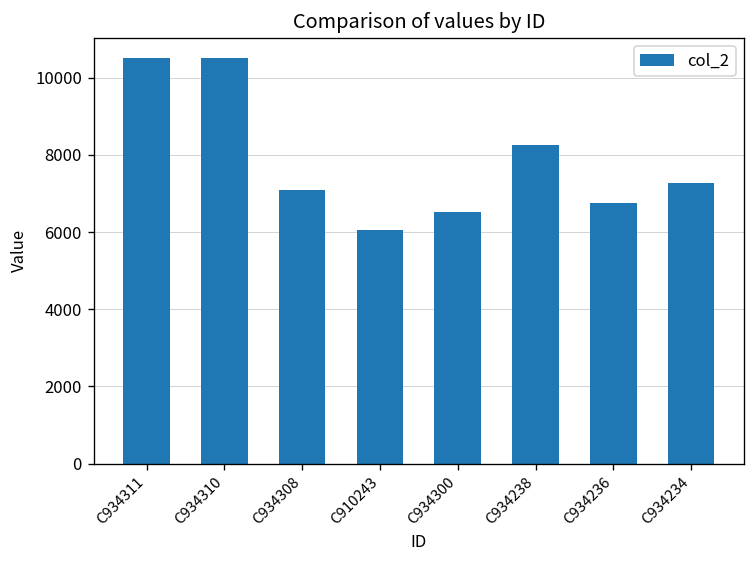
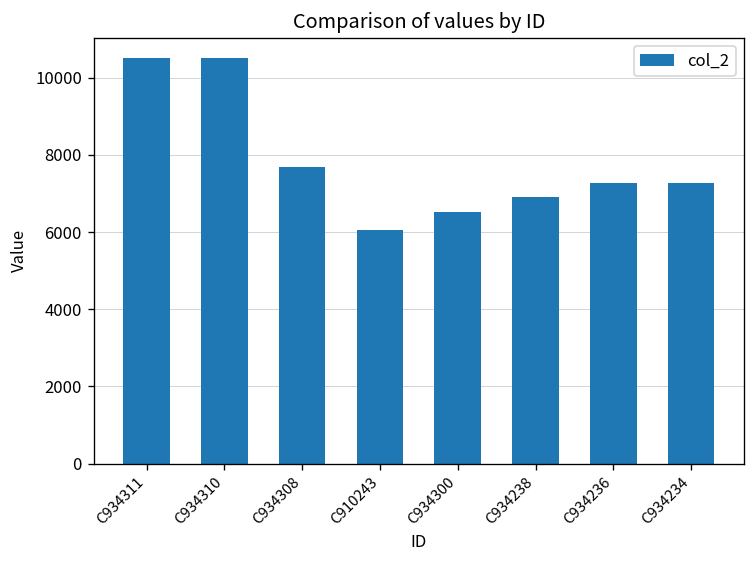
  {
    "C934311": 10500,
    "C934310": 10500,
-   "C934308": 7100,
+   "C934308": 7700,
    "C910243": 6100,
    "C934300": 6500,
-   "C934238": 8300,
-   "C934236": 6800,
+   "C934238": 6900,
+   "C934236": 7300,
    "C934234": 7300
  }
